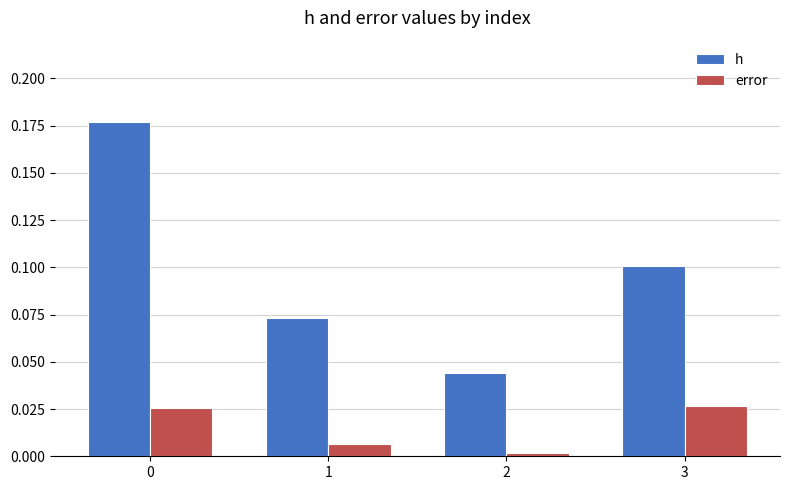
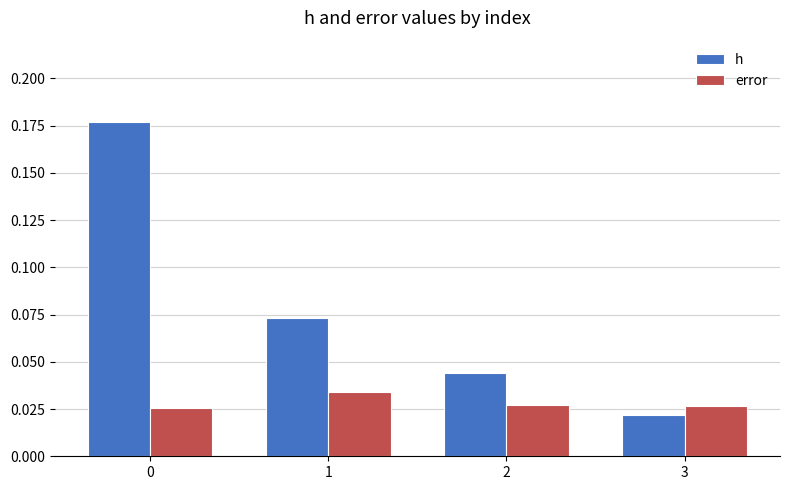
  {
    "h": {
      "0": 0.177,
      "1": 0.073,
      "2": 0.044,
-     "3": 0.101
+     "3": 0.022
    },
    "error": {
      "0": 0.026,
-     "1": 0.006,
-     "2": 0.002,
+     "1": 0.034,
+     "2": 0.027,
      "3": 0.027
    }
  }
